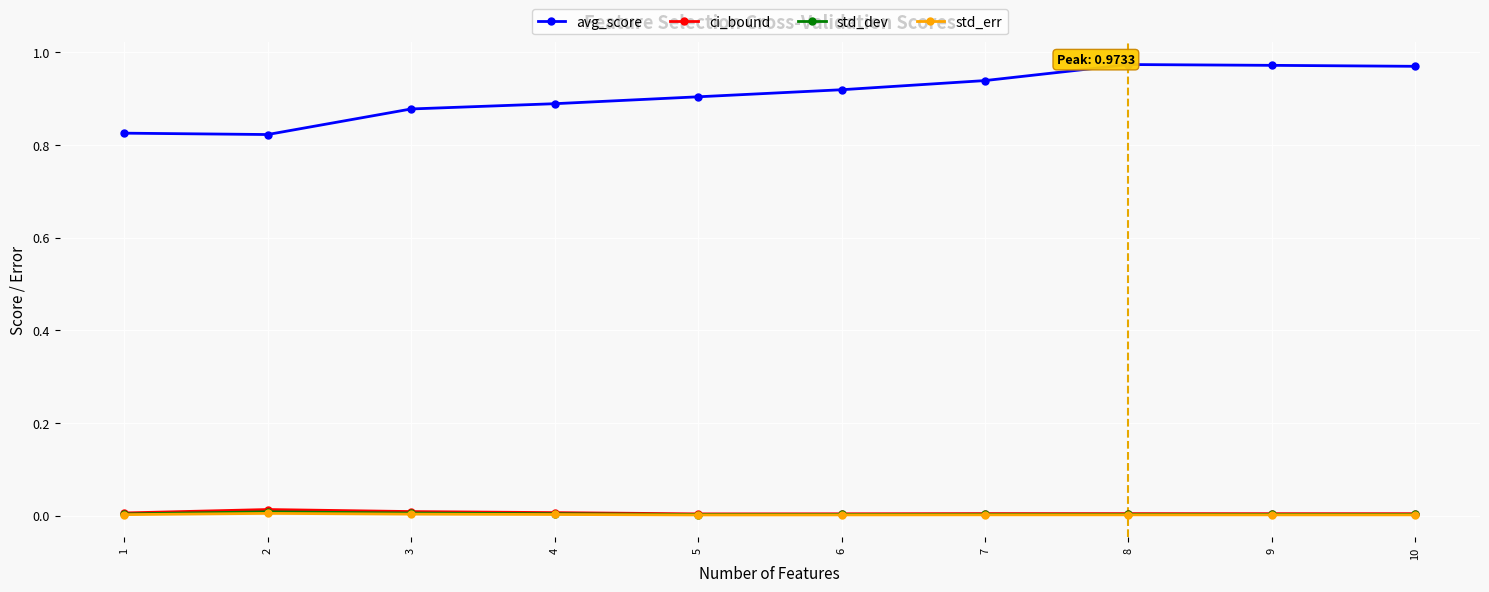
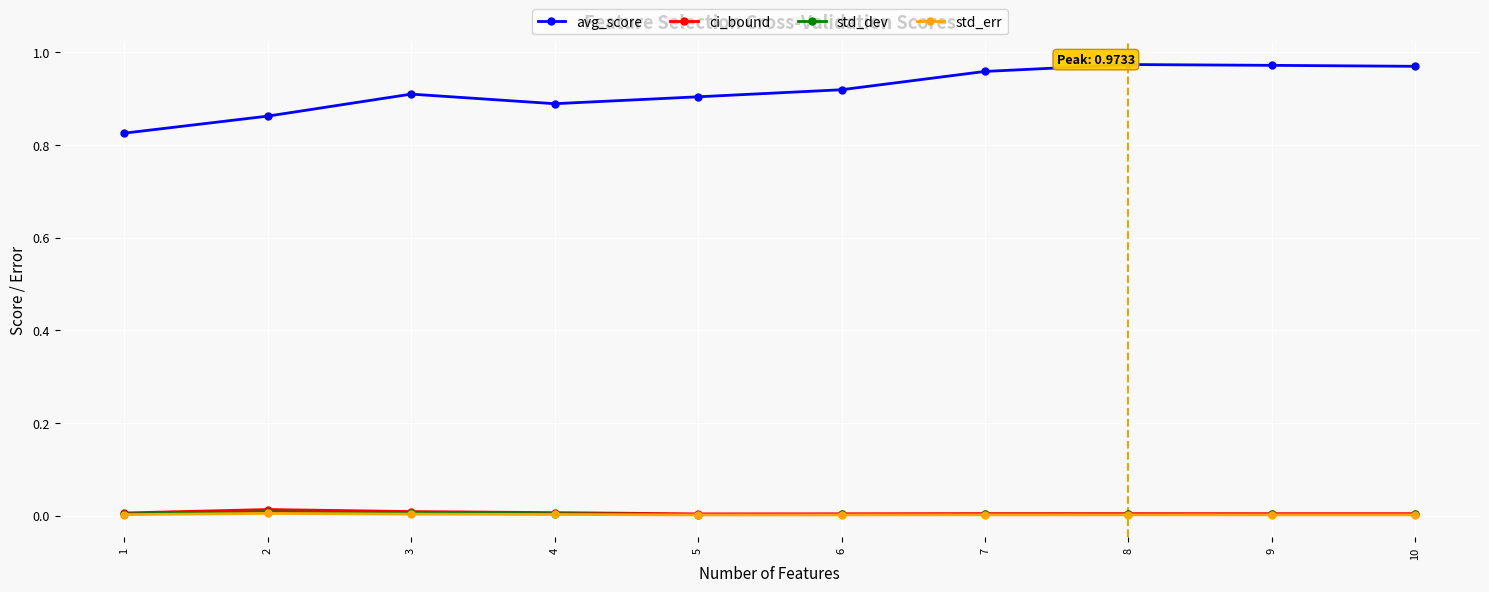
  {
    "avg_score": {
      "1": 0.83,
-     "2": 0.82,
-     "3": 0.88,
+     "2": 0.86,
+     "3": 0.91,
      "4": 0.89,
      "5": 0.90,
      "6": 0.92,
-     "7": 0.94,
+     "7": 0.96,
      "9": 0.97,
      "10": 0.97
    }
  }
